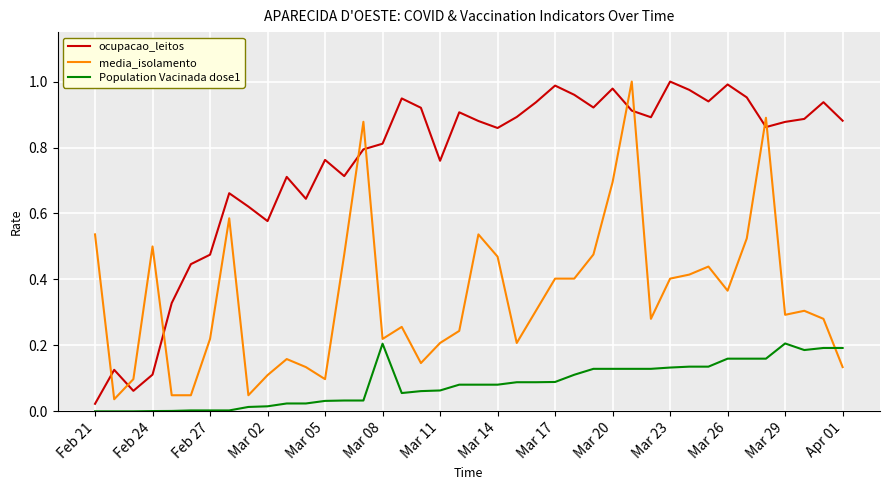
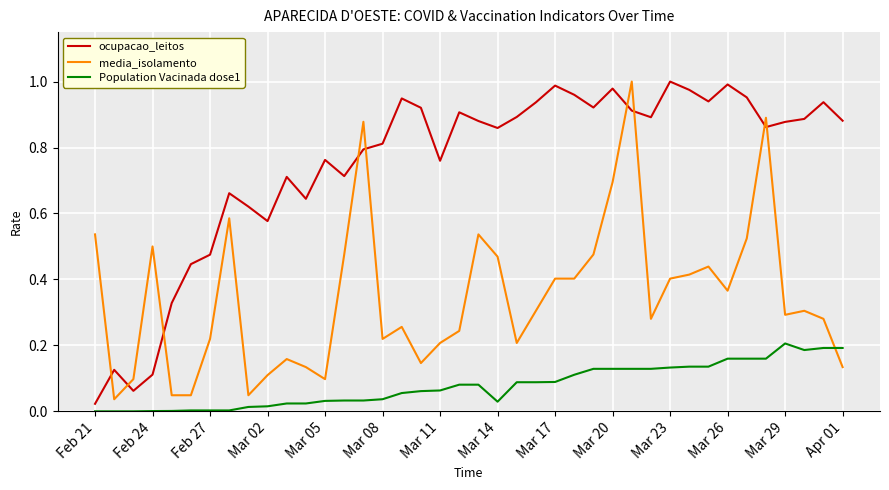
  {
    "ocupacao_leitos": {
      "Feb 21": 0.02,
      "Feb 24": 0.11,
      "Feb 27": 0.48,
      "Mar 02": 0.58,
      "Mar 05": 0.76,
      "Mar 08": 0.81,
      "Mar 11": 0.76,
      "Mar 14": 0.86,
      "Mar 17": 0.99,
      "Mar 20": 0.98,
      "Mar 23": 1.00,
      "Mar 26": 0.99,
      "Mar 29": 0.88,
      "Apr 01": 0.88
    },
    "media_isolamento": {
      "Feb 21": 0.54,
      "Feb 24": 0.50,
      "Feb 27": 0.22,
      "Mar 02": 0.11,
      "Mar 05": 0.10,
      "Mar 08": 0.22,
      "Mar 11": 0.21,
      "Mar 14": 0.47,
      "Mar 17": 0.40,
      "Mar 20": 0.70,
      "Mar 23": 0.40,
      "Mar 26": 0.37,
      "Mar 29": 0.29,
      "Apr 01": 0.13
    },
    "Population Vacinada dose1": {
      "Feb 21": 0.00,
      "Feb 24": 0.00,
      "Feb 27": 0.00,
      "Mar 02": 0.02,
      "Mar 05": 0.03,
-     "Mar 08": 0.21,
+     "Mar 08": 0.04,
      "Mar 11": 0.06,
-     "Mar 14": 0.08,
+     "Mar 14": 0.03,
      "Mar 17": 0.09,
      "Mar 20": 0.13,
      "Mar 23": 0.13,
      "Mar 26": 0.16,
      "Mar 29": 0.21,
      "Apr 01": 0.19
    }
  }
